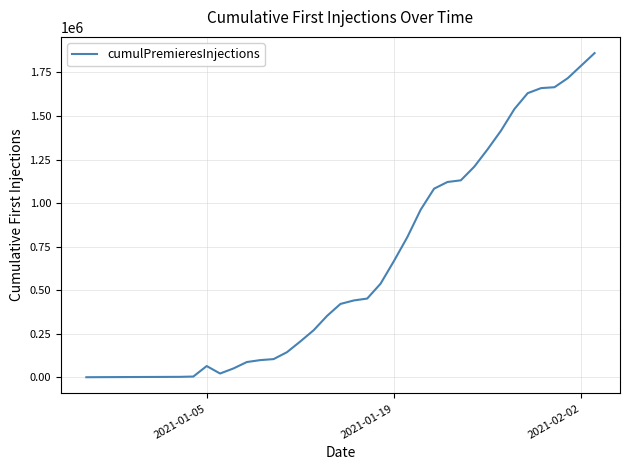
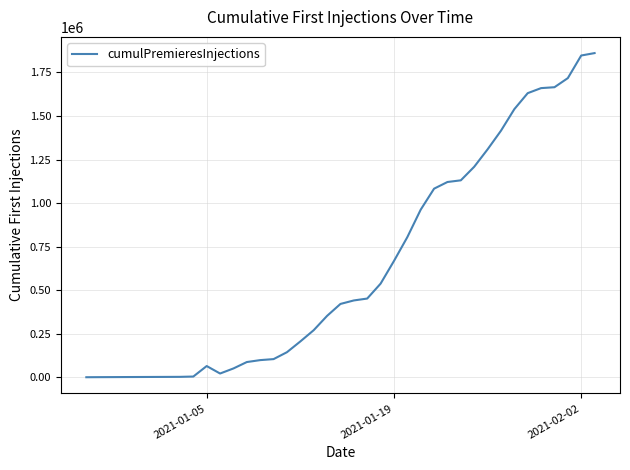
  {
    "2021-01-05": 60000,
    "2021-01-19": 670000,
-   "2021-02-02": 1790000
+   "2021-02-02": 1850000
  }
